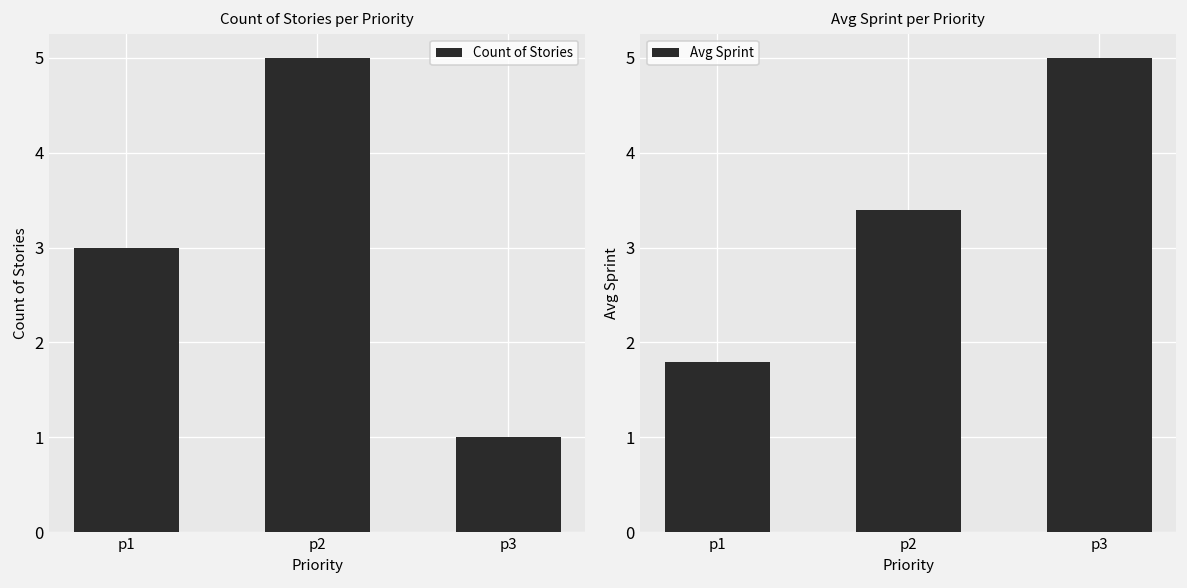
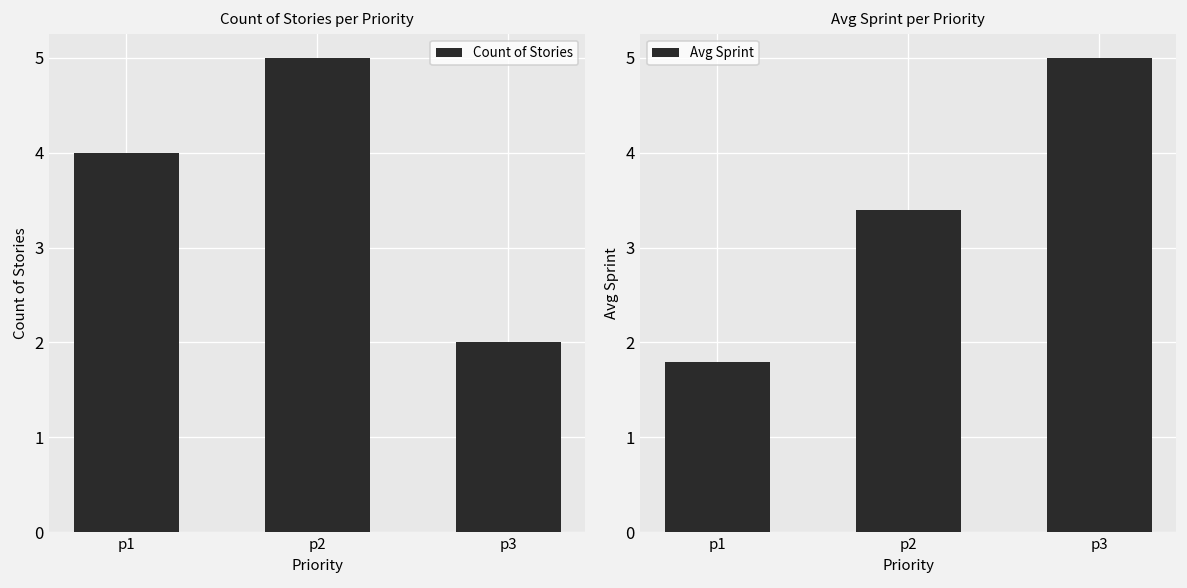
  {
    "Count of Stories per Priority": {
-     "p1": 3,
+     "p1": 4,
      "p2": 5,
-     "p3": 1
+     "p3": 2
    },
    "Avg Sprint per Priority": {
      "p1": 1.8,
      "p2": 3.4,
      "p3": 5.0
    }
  }
